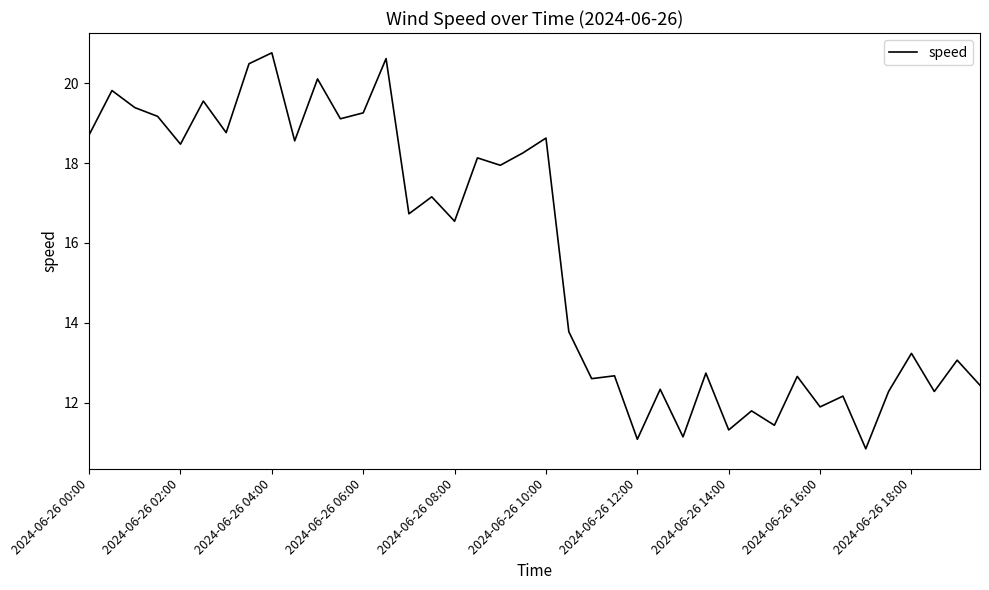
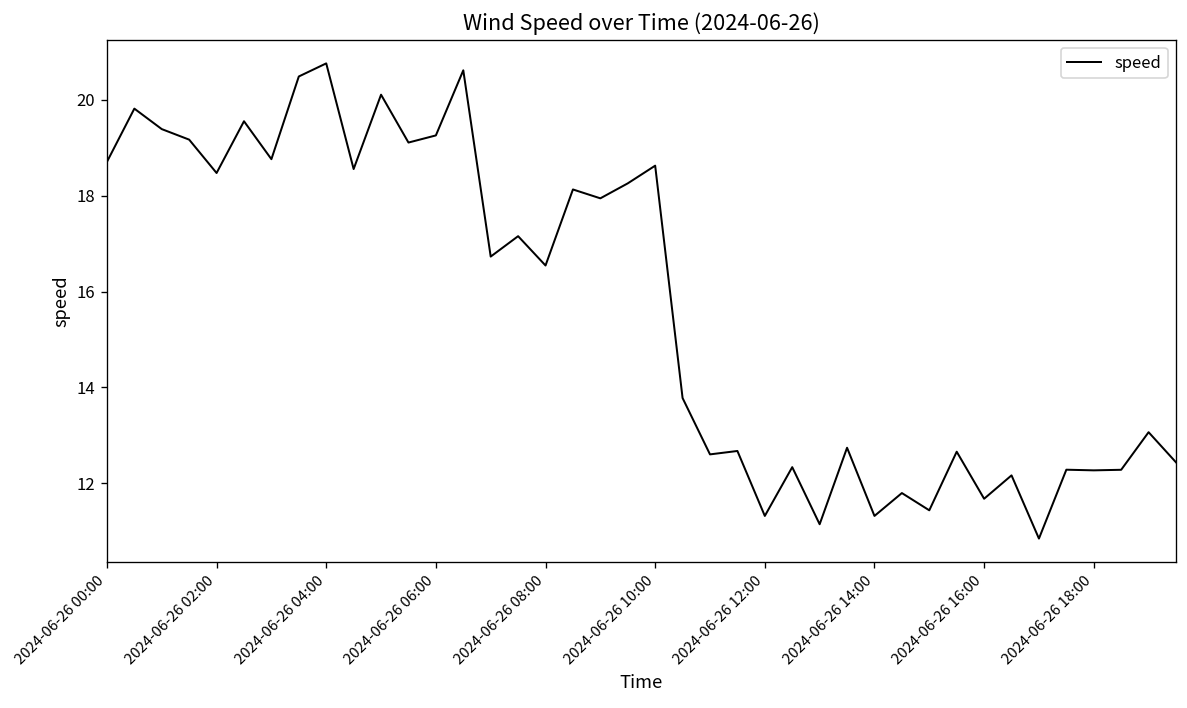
  {
    "2024-06-26 00:00": 18.7,
    "2024-06-26 02:00": 18.5,
    "2024-06-26 04:00": 20.8,
    "2024-06-26 06:00": 19.3,
    "2024-06-26 08:00": 16.5,
    "2024-06-26 10:00": 18.6,
-   "2024-06-26 12:00": 11.1,
+   "2024-06-26 12:00": 11.3,
    "2024-06-26 14:00": 11.3,
-   "2024-06-26 16:00": 11.9,
-   "2024-06-26 18:00": 13.2
+   "2024-06-26 16:00": 11.7,
+   "2024-06-26 18:00": 12.3
  }
